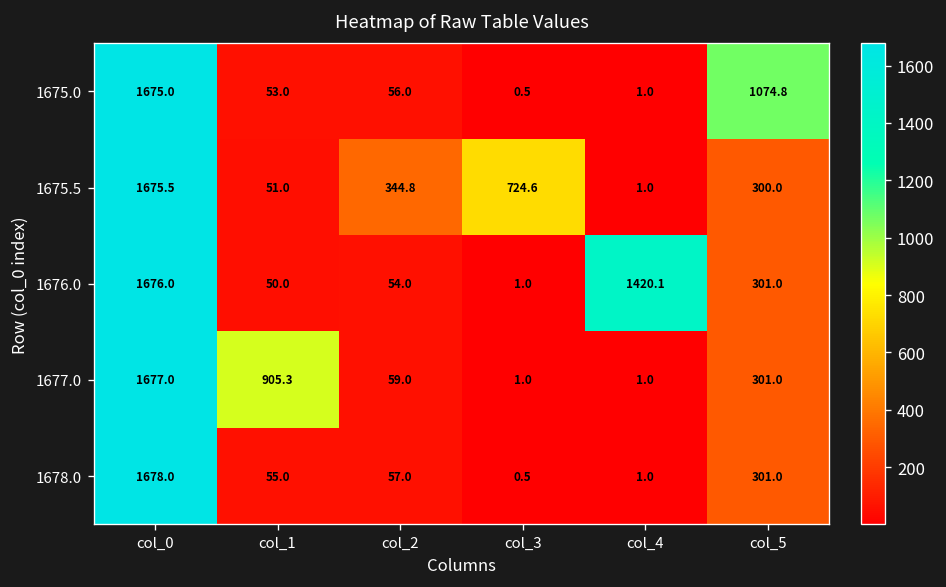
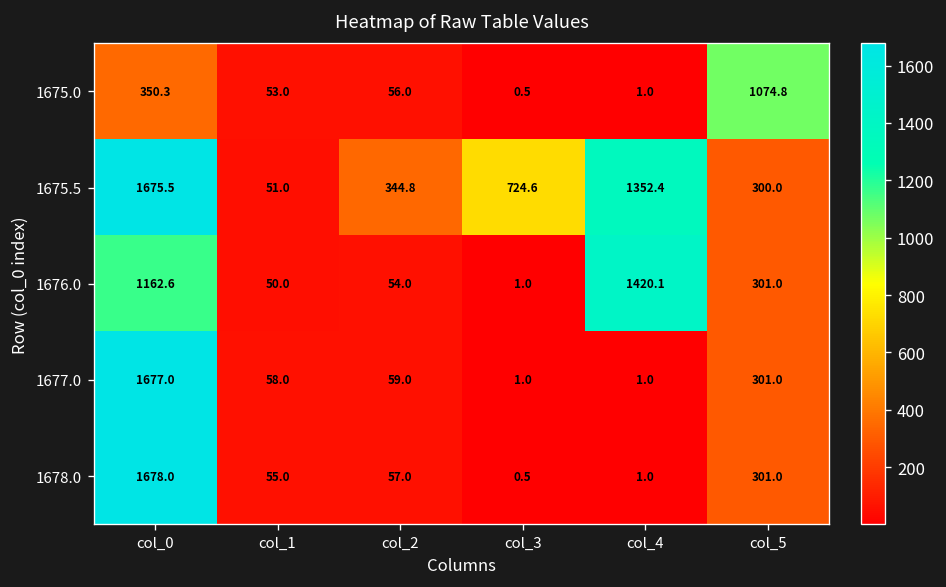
  {
    "1675.0": {
-     "col_0": 1675.0,
+     "col_0": 350.3,
      "col_1": 53.0,
      "col_2": 56.0,
      "col_3": 0.5,
      "col_4": 1.0,
      "col_5": 1074.8
    },
    "1675.5": {
      "col_0": 1675.5,
      "col_1": 51.0,
      "col_2": 344.8,
      "col_3": 724.6,
-     "col_4": 1.0,
+     "col_4": 1352.4,
      "col_5": 300.0
    },
    "1676.0": {
-     "col_0": 1676.0,
+     "col_0": 1162.6,
      "col_1": 50.0,
      "col_2": 54.0,
      "col_3": 1.0,
      "col_4": 1420.1,
      "col_5": 301.0
    },
    "1677.0": {
      "col_0": 1677.0,
-     "col_1": 905.3,
+     "col_1": 58.0,
      "col_2": 59.0,
      "col_3": 1.0,
      "col_4": 1.0,
      "col_5": 301.0
    },
    "1678.0": {
      "col_0": 1678.0,
      "col_1": 55.0,
      "col_2": 57.0,
      "col_3": 0.5,
      "col_4": 1.0,
      "col_5": 301.0
    }
  }
